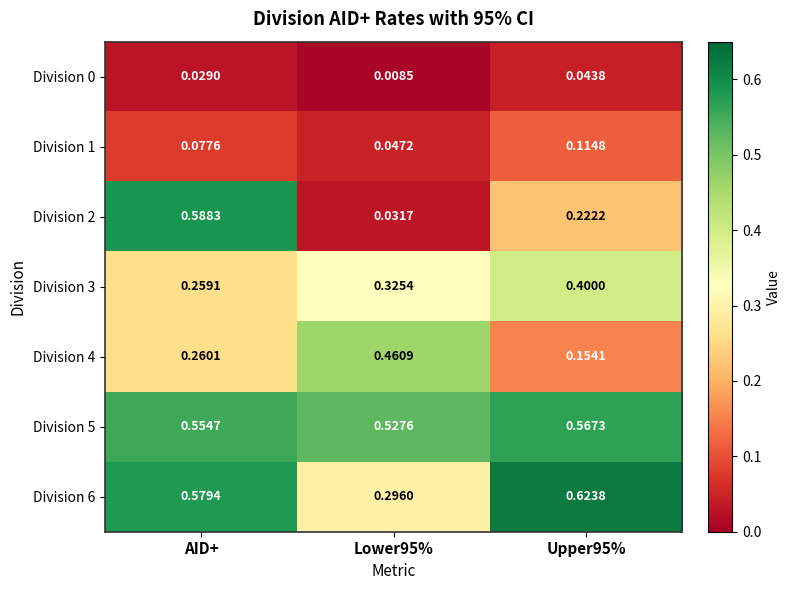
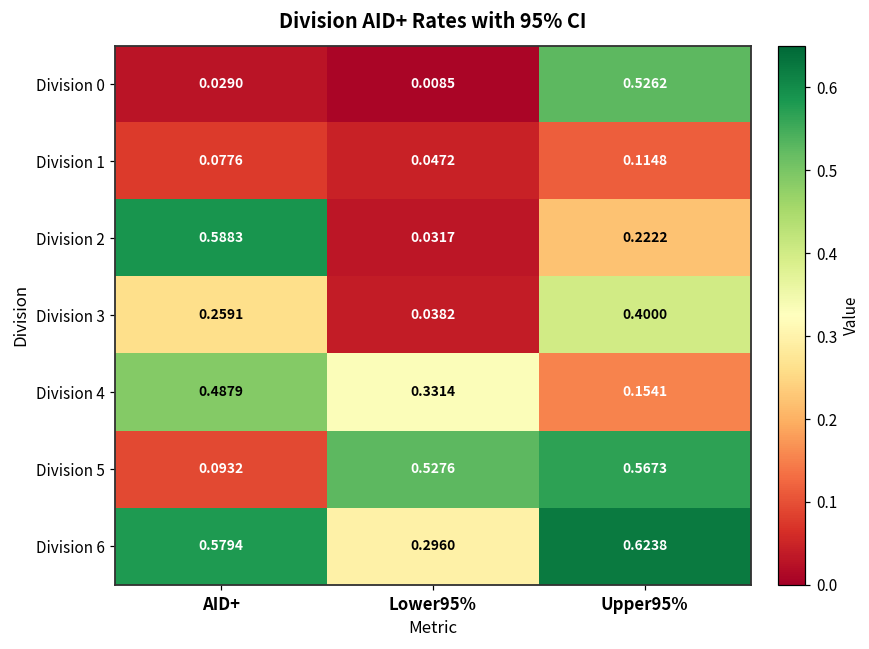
  {
    "Division 0": {
      "AID+": 0.0290,
      "Lower95%": 0.0085,
-     "Upper95%": 0.0438
+     "Upper95%": 0.5262
    },
    "Division 1": {
      "AID+": 0.0776,
      "Lower95%": 0.0472,
      "Upper95%": 0.1148
    },
    "Division 2": {
      "AID+": 0.5883,
      "Lower95%": 0.0317,
      "Upper95%": 0.2222
    },
    "Division 3": {
      "AID+": 0.2591,
-     "Lower95%": 0.3254,
+     "Lower95%": 0.0382,
      "Upper95%": 0.4000
    },
    "Division 4": {
-     "AID+": 0.2601,
-     "Lower95%": 0.4609,
+     "AID+": 0.4879,
+     "Lower95%": 0.3314,
      "Upper95%": 0.1541
    },
    "Division 5": {
-     "AID+": 0.5547,
+     "AID+": 0.0932,
      "Lower95%": 0.5276,
      "Upper95%": 0.5673
    },
    "Division 6": {
      "AID+": 0.5794,
      "Lower95%": 0.2960,
      "Upper95%": 0.6238
    }
  }
